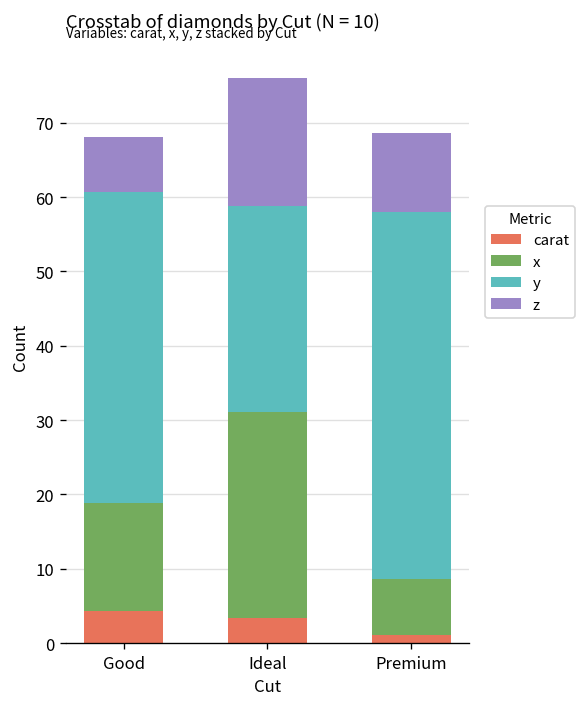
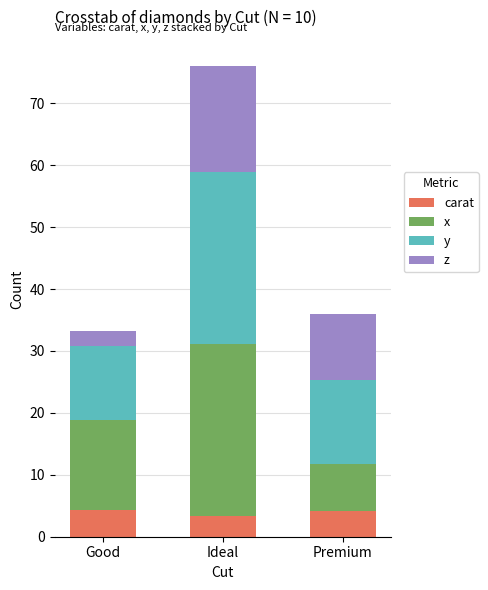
  {
    "carat": {
      "Good": 4,
      "Ideal": 3,
-     "Premium": 1
+     "Premium": 4
    },
    "x": {
      "Good": 15,
      "Ideal": 28,
      "Premium": 8
    },
    "y": {
-     "Good": 42,
+     "Good": 12,
      "Ideal": 28,
-     "Premium": 49
+     "Premium": 14
    },
    "z": {
-     "Good": 7,
+     "Good": 3,
      "Ideal": 17,
      "Premium": 11
    }
  }
